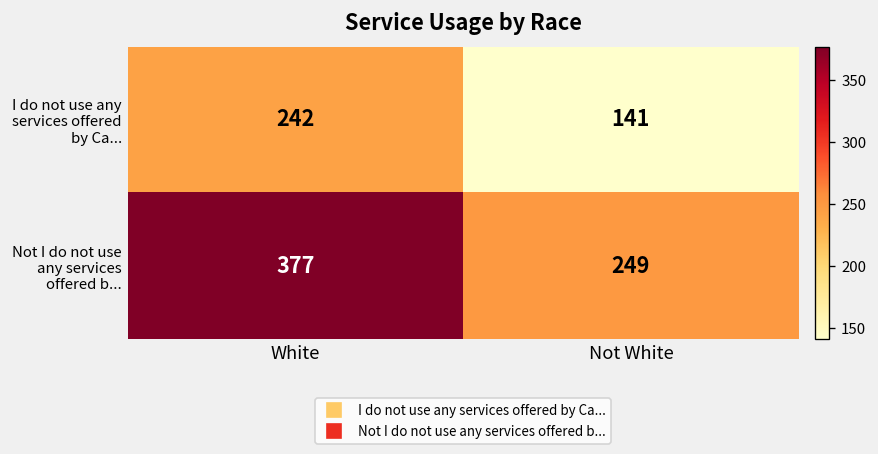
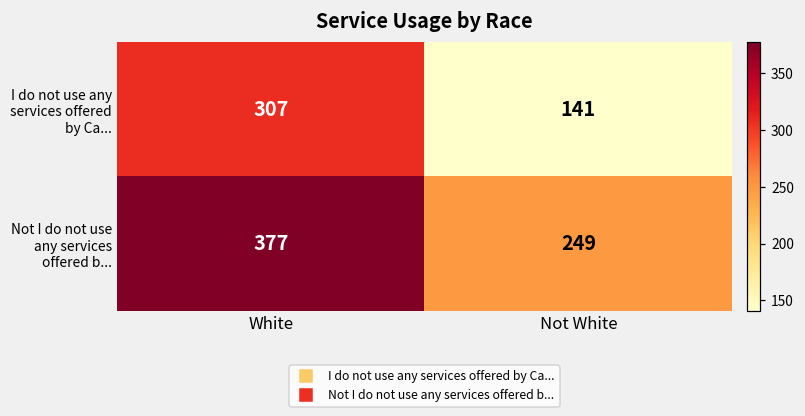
  {
    "I do not use any services offered by Ca...": {
-     "White": 242,
+     "White": 307,
      "Not White": 141
    },
    "Not I do not use any services offered b...": {
      "White": 377,
      "Not White": 249
    }
  }
